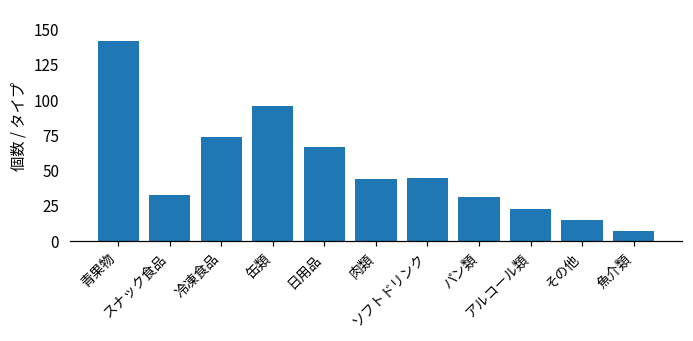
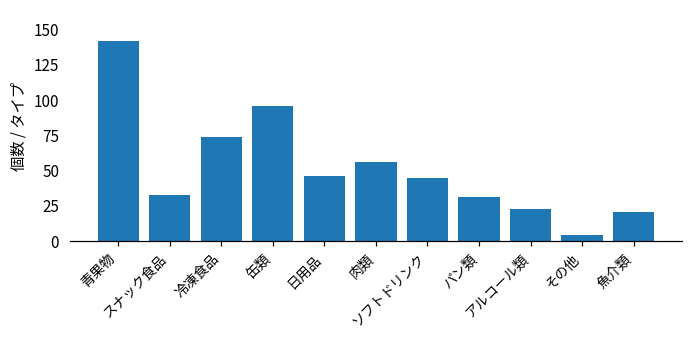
  {
    "青果物": 142,
    "スナック食品": 33,
    "冷凍食品": 74,
    "缶類": 96,
-   "日用品": 67,
-   "肉類": 44,
+   "日用品": 46,
+   "肉類": 56,
    "ソフトドリンク": 45,
    "パン類": 31,
    "アルコール類": 23,
-   "その他": 15,
-   "魚介類": 7
+   "その他": 4,
+   "魚介類": 21
  }
